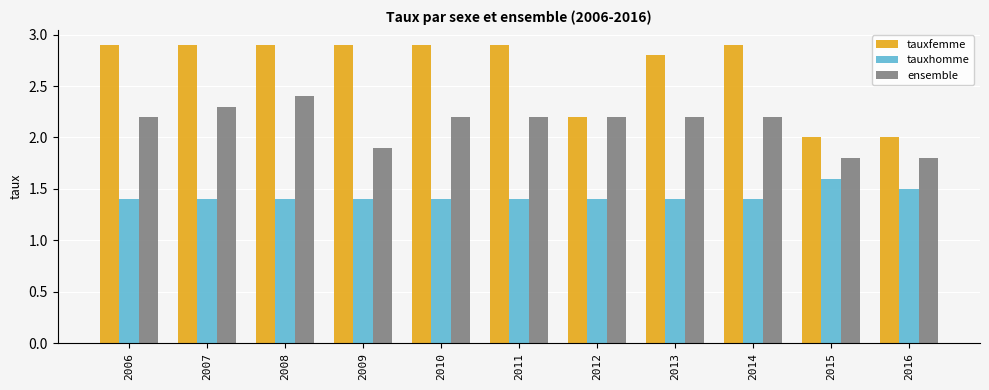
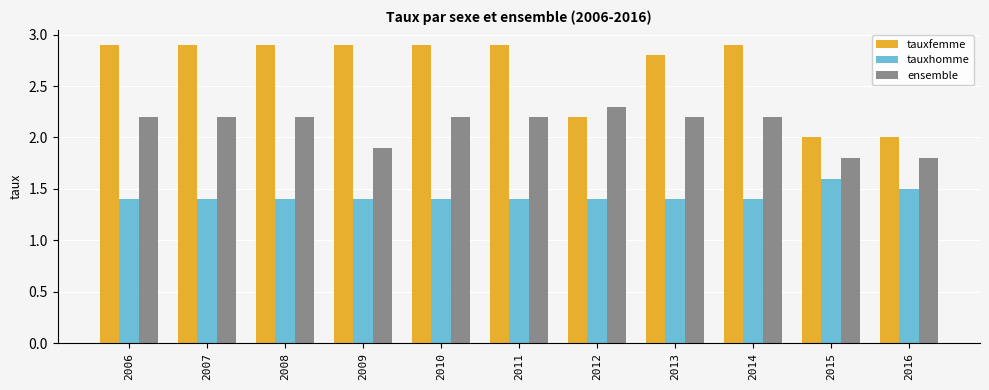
  {
    "tauxfemme": {
      "2006": 2.9,
      "2007": 2.9,
      "2008": 2.9,
      "2009": 2.9,
      "2010": 2.9,
      "2011": 2.9,
      "2012": 2.2,
      "2013": 2.8,
      "2014": 2.9,
      "2015": 2.0,
      "2016": 2.0
    },
    "tauxhomme": {
      "2006": 1.4,
      "2007": 1.4,
      "2008": 1.4,
      "2009": 1.4,
      "2010": 1.4,
      "2011": 1.4,
      "2012": 1.4,
      "2013": 1.4,
      "2014": 1.4,
      "2015": 1.6,
      "2016": 1.5
    },
    "ensemble": {
      "2006": 2.2,
-     "2007": 2.3,
-     "2008": 2.4,
+     "2007": 2.2,
+     "2008": 2.2,
      "2009": 1.9,
      "2010": 2.2,
      "2011": 2.2,
-     "2012": 2.2,
+     "2012": 2.3,
      "2013": 2.2,
      "2014": 2.2,
      "2015": 1.8,
      "2016": 1.8
    }
  }
